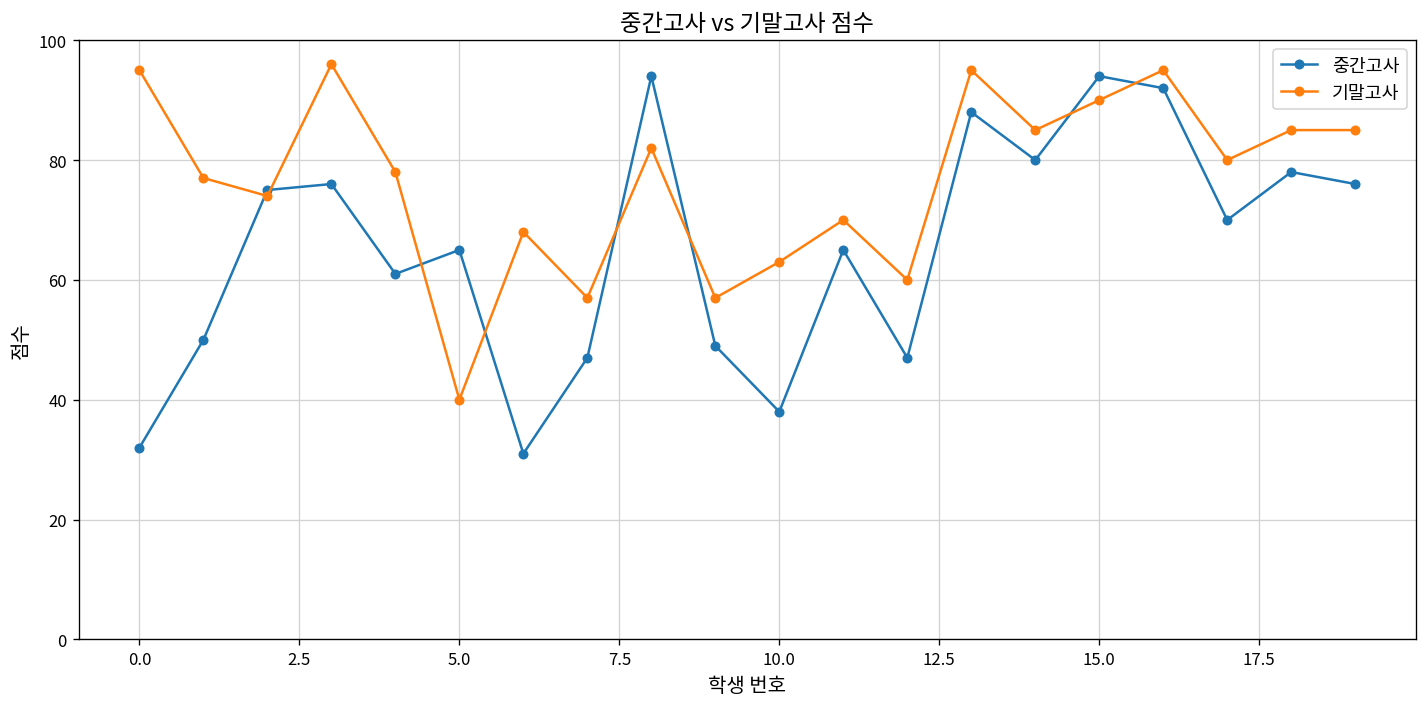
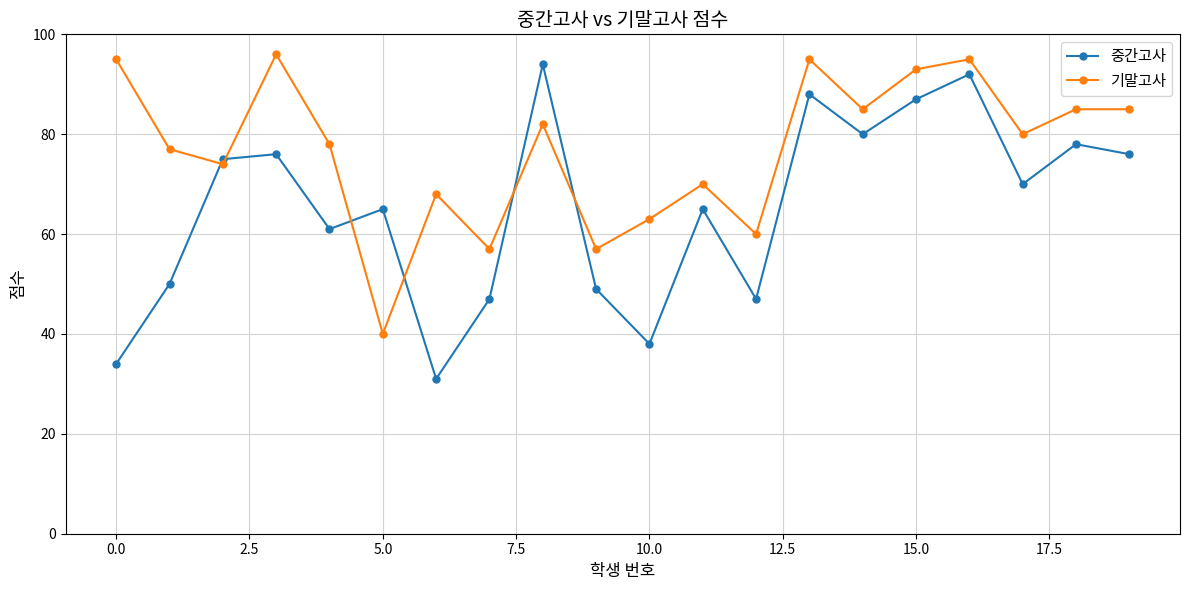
  {
    "중간고사": {
-     "0.0": 32,
+     "0.0": 34,
      "5.0": 65,
      "10.0": 38,
-     "15.0": 94
+     "15.0": 87
    },
    "기말고사": {
      "0.0": 95,
      "5.0": 40,
      "10.0": 63,
-     "15.0": 90
+     "15.0": 93
    }
  }
